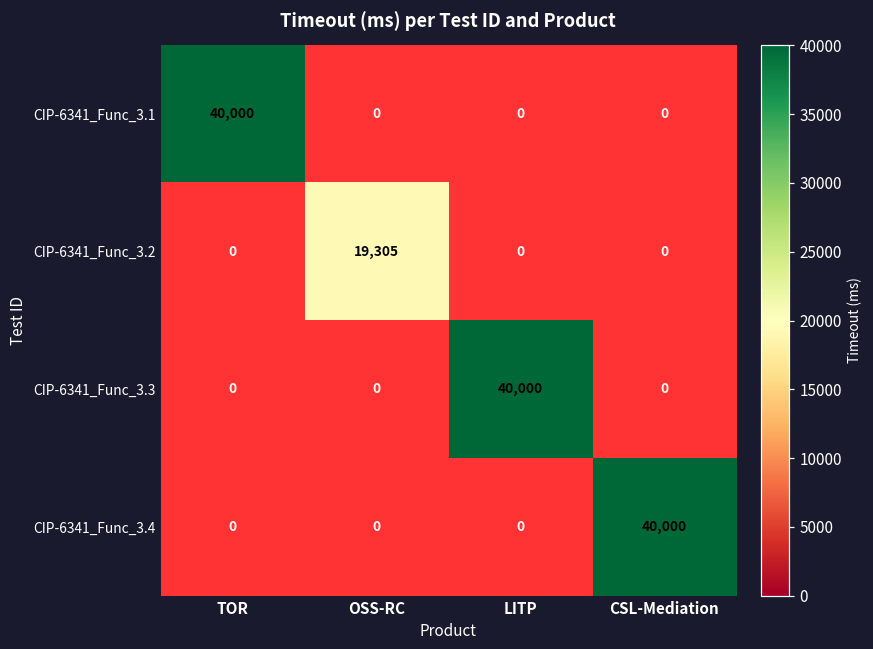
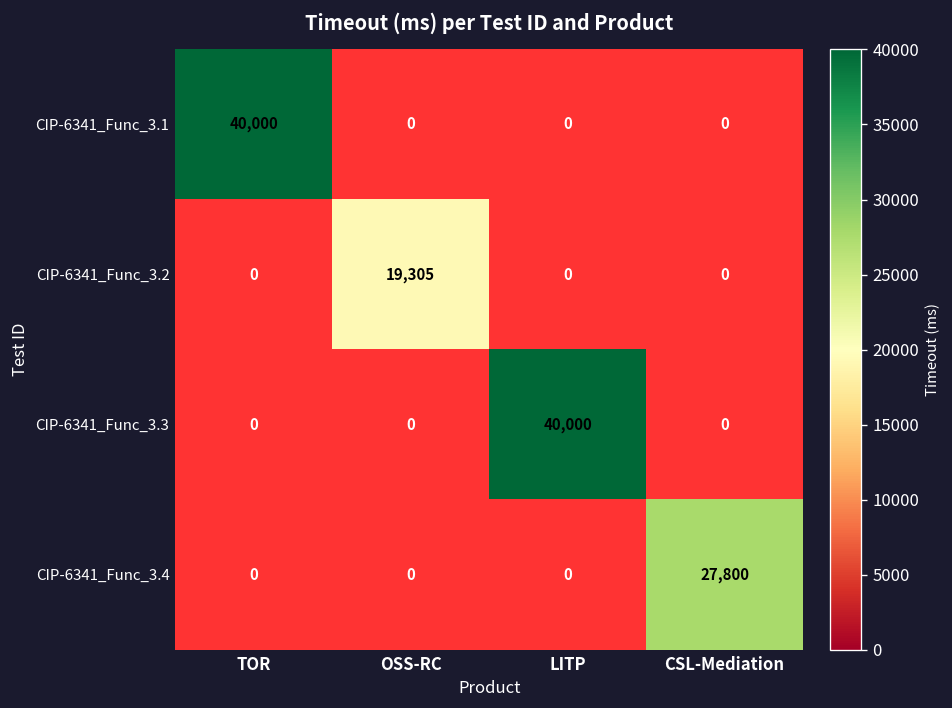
  {
    "CIP-6341_Func_3.1": {
      "TOR": "40,000",
      "OSS-RC": "0",
      "LITP": "0",
      "CSL-Mediation": "0"
    },
    "CIP-6341_Func_3.2": {
      "TOR": "0",
      "OSS-RC": "19,305",
      "LITP": "0",
      "CSL-Mediation": "0"
    },
    "CIP-6341_Func_3.3": {
      "TOR": "0",
      "OSS-RC": "0",
      "LITP": "40,000",
      "CSL-Mediation": "0"
    },
    "CIP-6341_Func_3.4": {
      "TOR": "0",
      "OSS-RC": "0",
      "LITP": "0",
-     "CSL-Mediation": "40,000"
+     "CSL-Mediation": "27,800"
    }
  }
